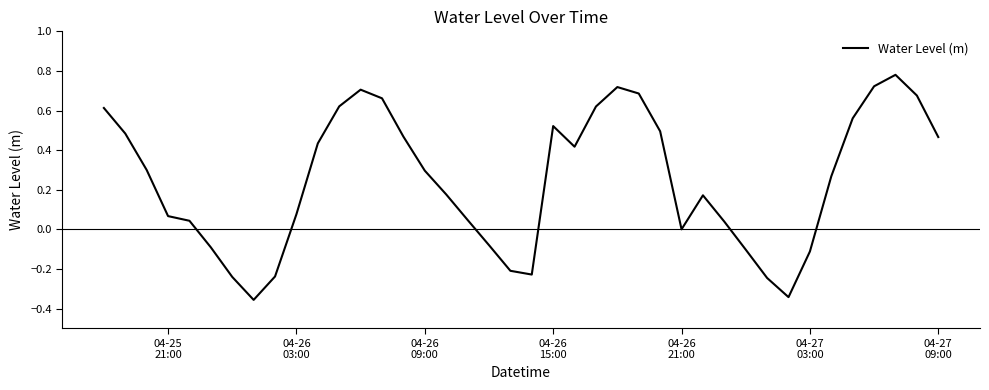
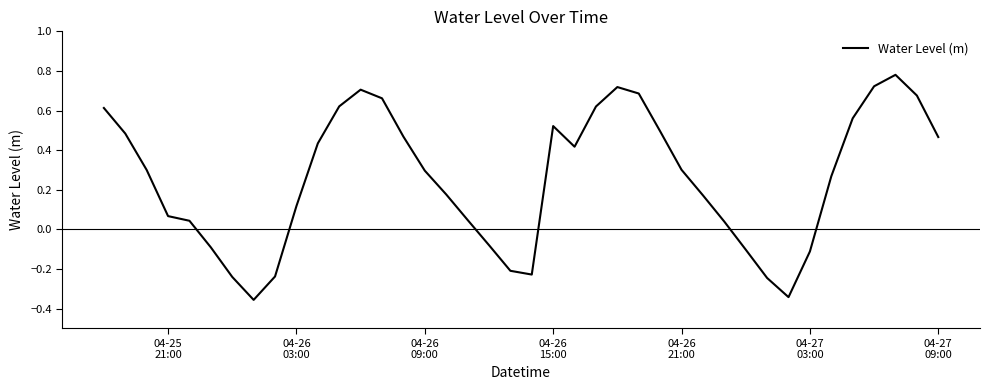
  {
    "04-25 21:00": 0.07,
-   "04-26 03:00": 0.08,
+   "04-26 03:00": 0.12,
    "04-26 09:00": 0.30,
    "04-26 15:00": 0.52,
-   "04-26 21:00": 0.00,
+   "04-26 21:00": 0.30,
    "04-27 03:00": -0.11,
    "04-27 09:00": 0.47
  }
